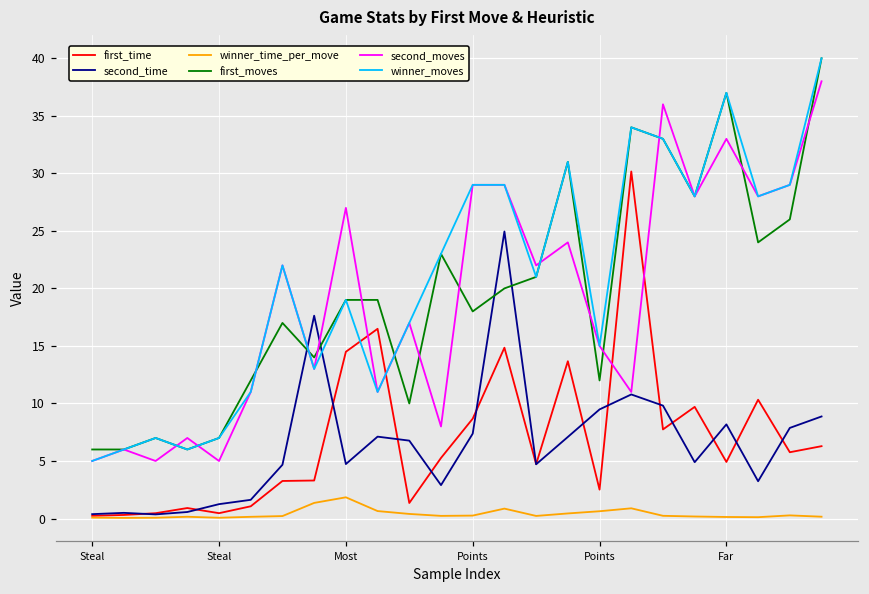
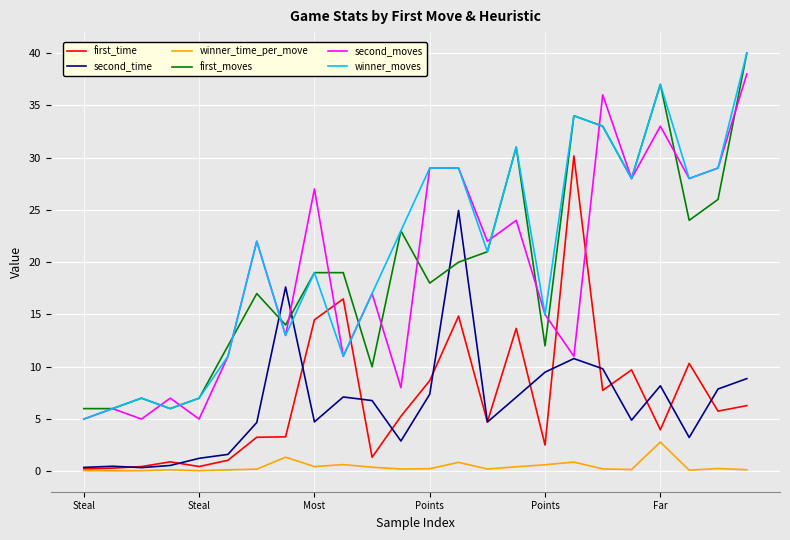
  {
    "first_time": {
      "Most": 14.5,
-     "Far": 4.9
+     "Far": 4.0
    },
    "second_time": {
      "Most": 4.7,
      "Far": 8.2
    },
    "winner_time_per_move": {
-     "Most": 1.8,
-     "Far": 0.1
+     "Most": 0.5,
+     "Far": 2.8
    },
    "second_moves": {
      "Most": 27.0,
      "Far": 33.0
    }
  }
